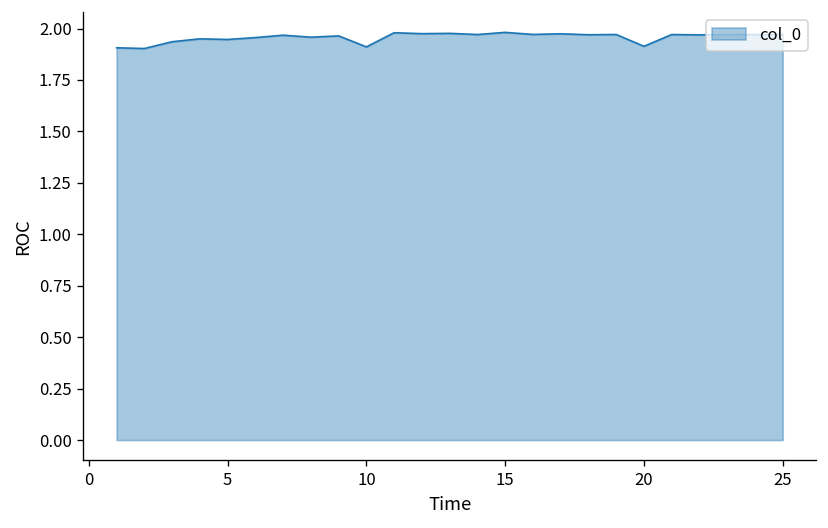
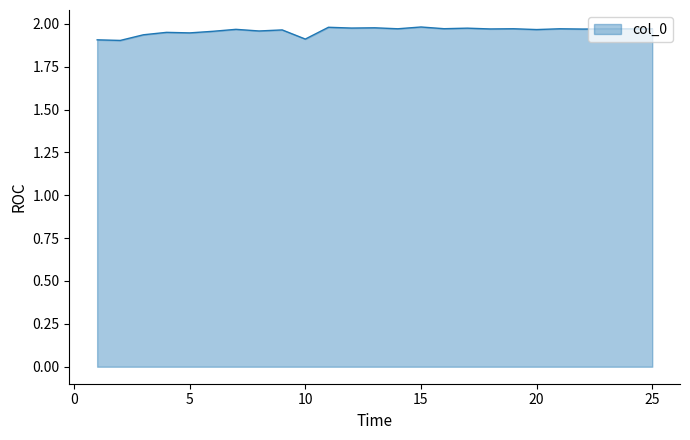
  {
    "5": 1.95,
    "10": 1.91,
    "15": 1.98,
-   "20": 1.91
+   "20": 1.97
  }
